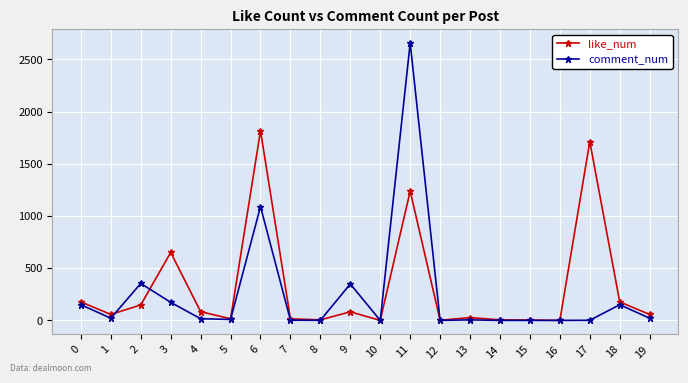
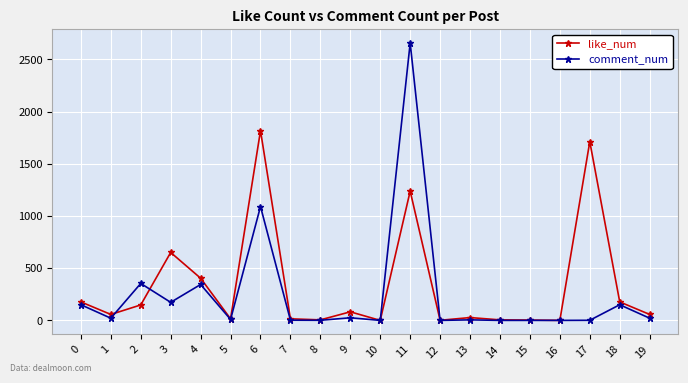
  {
    "like_num": {
      "0": 180,
      "1": 60,
      "2": 150,
      "3": 650,
-     "4": 80,
+     "4": 400,
      "6": 1820,
      "9": 80,
      "11": 1240,
      "17": 1710,
      "18": 180,
      "19": 60
    },
    "comment_num": {
      "0": 150,
      "1": 20,
      "2": 350,
      "3": 170,
-     "4": 20,
+     "4": 340,
      "6": 1090,
-     "9": 350,
+     "9": 30,
      "11": 2660,
      "17": 0,
      "18": 150,
      "19": 20
    }
  }
